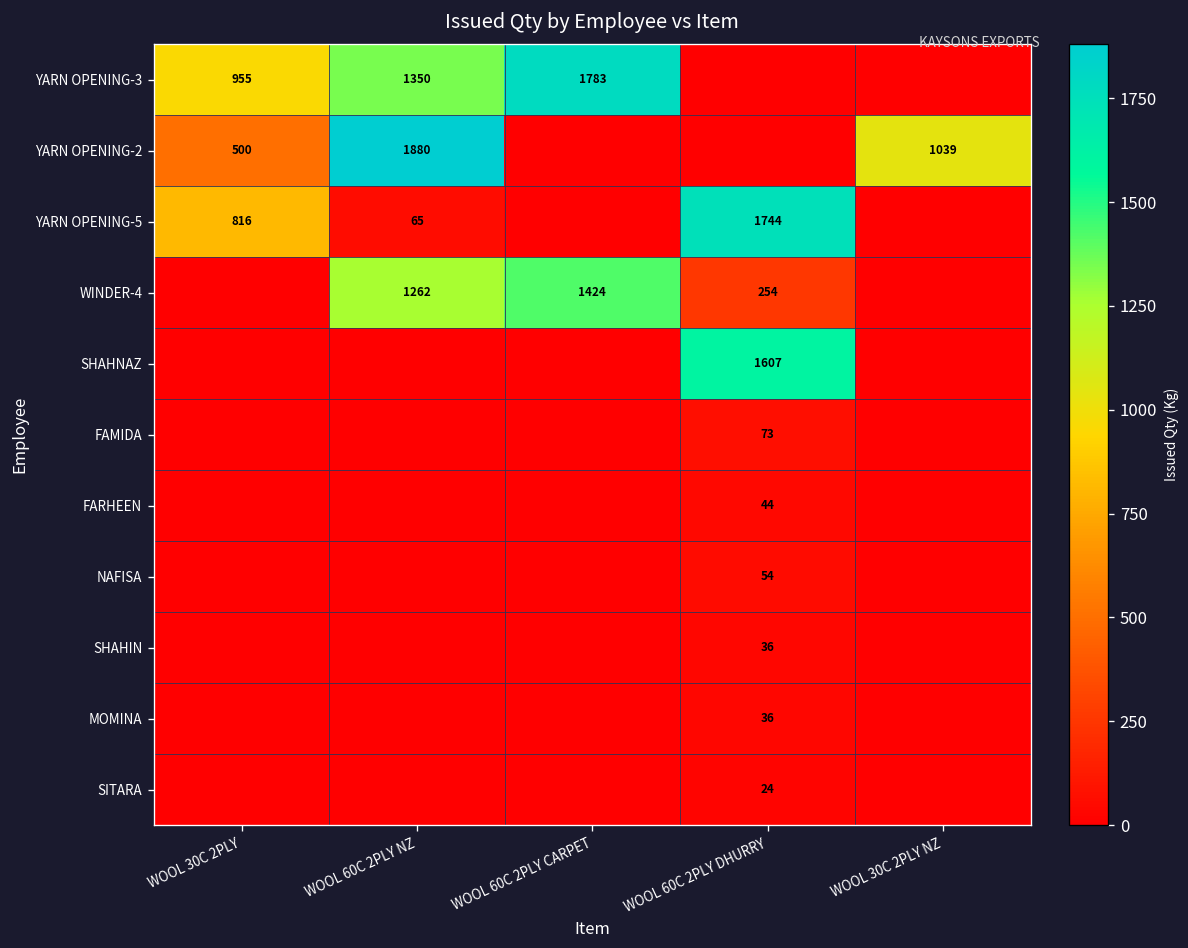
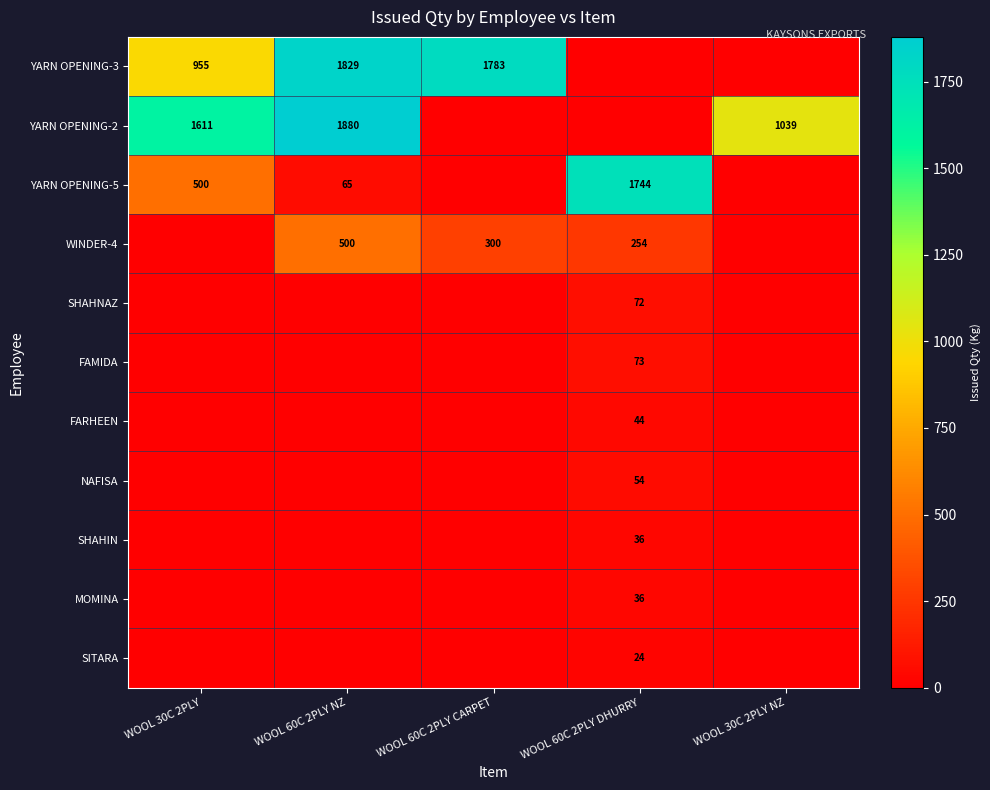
  {
    "YARN OPENING-3": {
      "WOOL 30C 2PLY": 955,
-     "WOOL 60C 2PLY NZ": 1350,
+     "WOOL 60C 2PLY NZ": 1829,
      "WOOL 60C 2PLY CARPET": 1783
    },
    "YARN OPENING-2": {
-     "WOOL 30C 2PLY": 500,
+     "WOOL 30C 2PLY": 1611,
      "WOOL 60C 2PLY NZ": 1880,
      "WOOL 30C 2PLY NZ": 1039
    },
    "YARN OPENING-5": {
-     "WOOL 30C 2PLY": 816,
+     "WOOL 30C 2PLY": 500,
      "WOOL 60C 2PLY NZ": 65,
      "WOOL 60C 2PLY DHURRY": 1744
    },
    "WINDER-4": {
-     "WOOL 60C 2PLY NZ": 1262,
-     "WOOL 60C 2PLY CARPET": 1424,
+     "WOOL 60C 2PLY NZ": 500,
+     "WOOL 60C 2PLY CARPET": 300,
      "WOOL 60C 2PLY DHURRY": 254
    },
    "SHAHNAZ": {
-     "WOOL 60C 2PLY DHURRY": 1607
+     "WOOL 60C 2PLY DHURRY": 72
    },
    "FAMIDA": {
      "WOOL 60C 2PLY DHURRY": 73
    },
    "FARHEEN": {
      "WOOL 60C 2PLY DHURRY": 44
    },
    "NAFISA": {
      "WOOL 60C 2PLY DHURRY": 54
    },
    "SHAHIN": {
      "WOOL 60C 2PLY DHURRY": 36
    },
    "MOMINA": {
      "WOOL 60C 2PLY DHURRY": 36
    },
    "SITARA": {
      "WOOL 60C 2PLY DHURRY": 24
    }
  }
